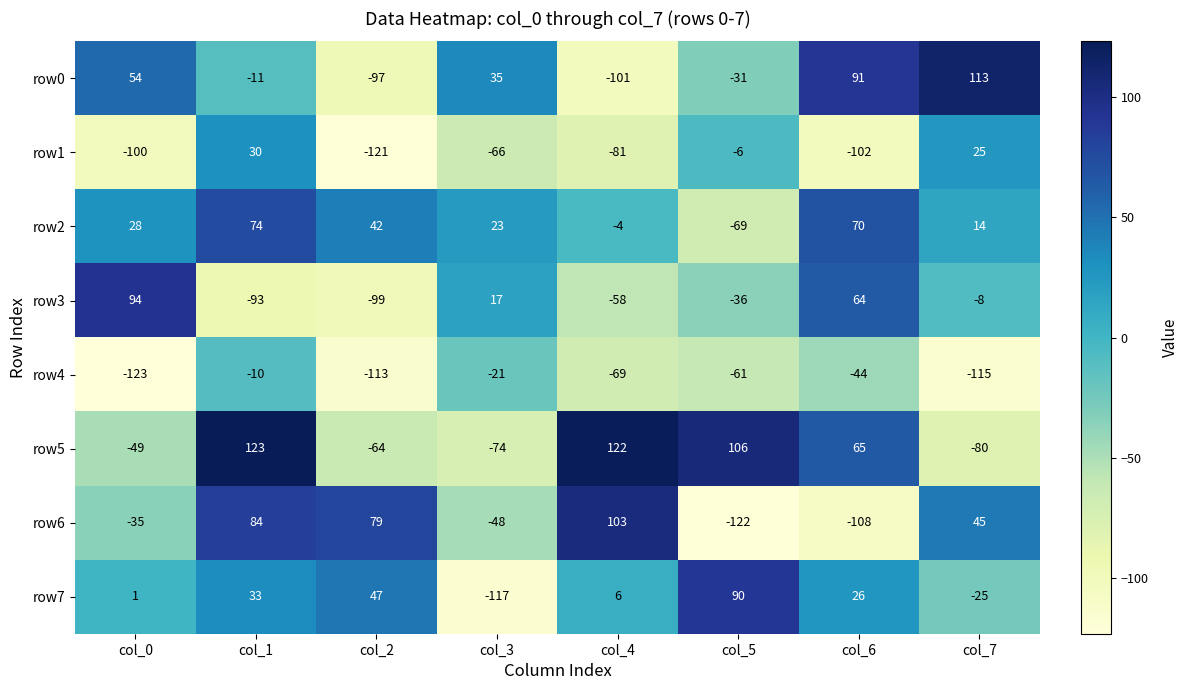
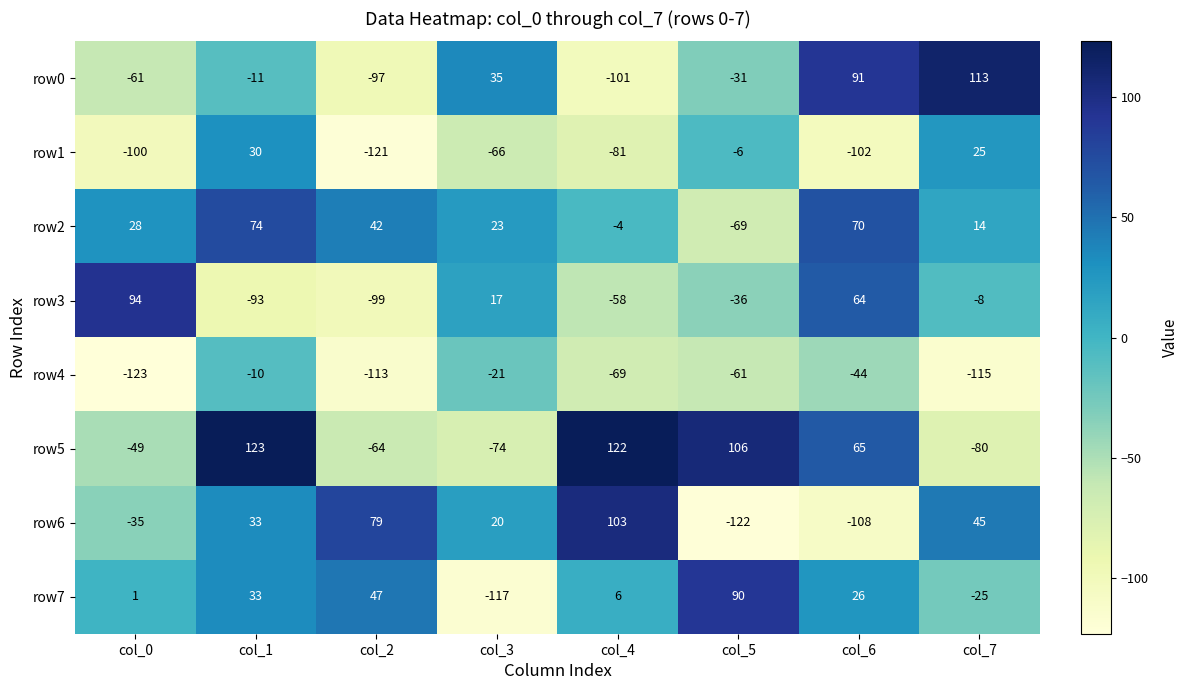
  {
    "row0": {
-     "col_0": 54,
+     "col_0": -61,
      "col_1": -11,
      "col_2": -97,
      "col_3": 35,
      "col_4": -101,
      "col_5": -31,
      "col_6": 91,
      "col_7": 113
    },
    "row1": {
      "col_0": -100,
      "col_1": 30,
      "col_2": -121,
      "col_3": -66,
      "col_4": -81,
      "col_5": -6,
      "col_6": -102,
      "col_7": 25
    },
    "row2": {
      "col_0": 28,
      "col_1": 74,
      "col_2": 42,
      "col_3": 23,
      "col_4": -4,
      "col_5": -69,
      "col_6": 70,
      "col_7": 14
    },
    "row3": {
      "col_0": 94,
      "col_1": -93,
      "col_2": -99,
      "col_3": 17,
      "col_4": -58,
      "col_5": -36,
      "col_6": 64,
      "col_7": -8
    },
    "row4": {
      "col_0": -123,
      "col_1": -10,
      "col_2": -113,
      "col_3": -21,
      "col_4": -69,
      "col_5": -61,
      "col_6": -44,
      "col_7": -115
    },
    "row5": {
      "col_0": -49,
      "col_1": 123,
      "col_2": -64,
      "col_3": -74,
      "col_4": 122,
      "col_5": 106,
      "col_6": 65,
      "col_7": -80
    },
    "row6": {
      "col_0": -35,
-     "col_1": 84,
+     "col_1": 33,
      "col_2": 79,
-     "col_3": -48,
+     "col_3": 20,
      "col_4": 103,
      "col_5": -122,
      "col_6": -108,
      "col_7": 45
    },
    "row7": {
      "col_0": 1,
      "col_1": 33,
      "col_2": 47,
      "col_3": -117,
      "col_4": 6,
      "col_5": 90,
      "col_6": 26,
      "col_7": -25
    }
  }
